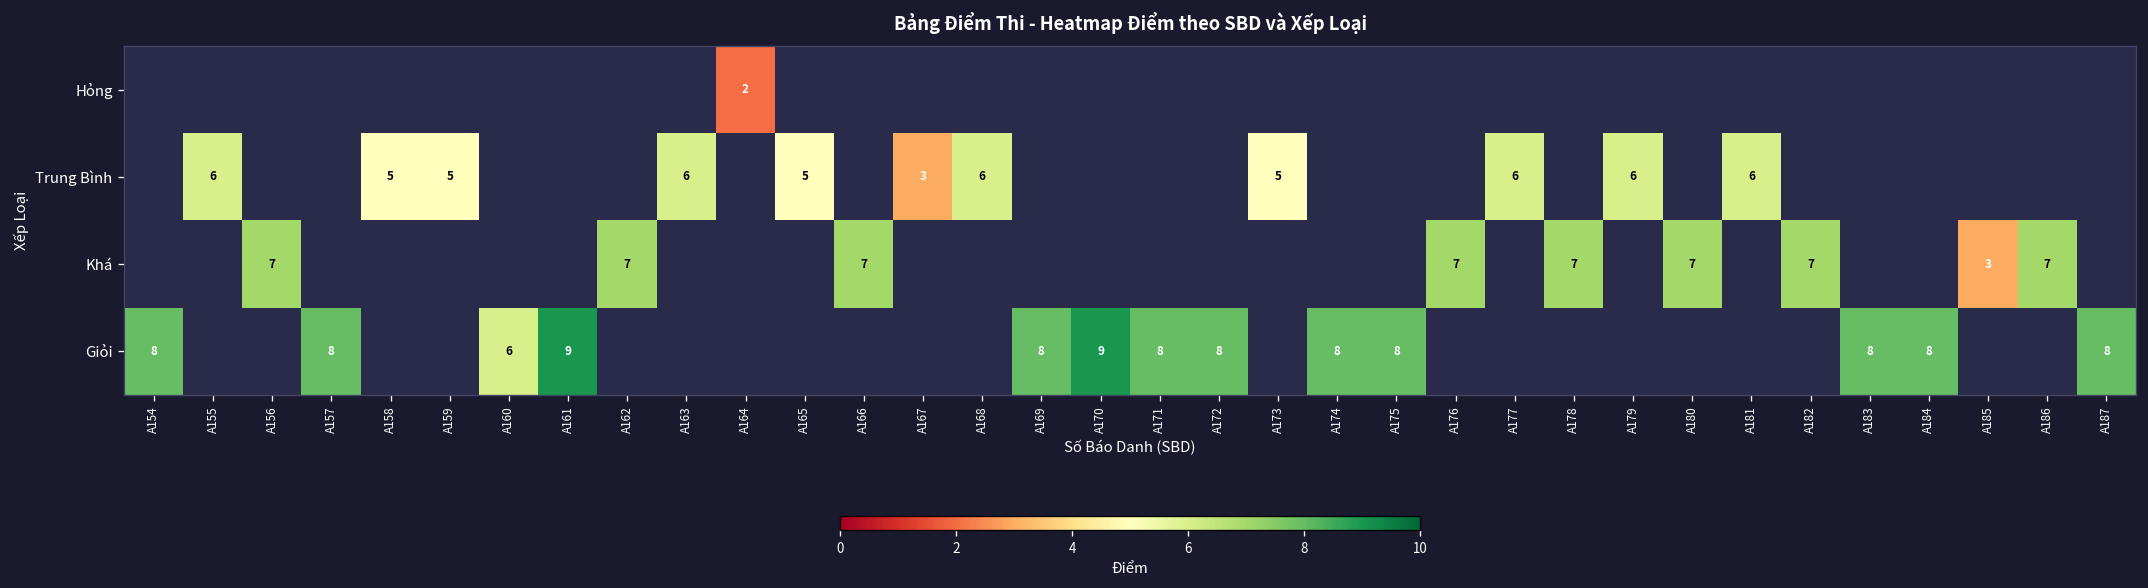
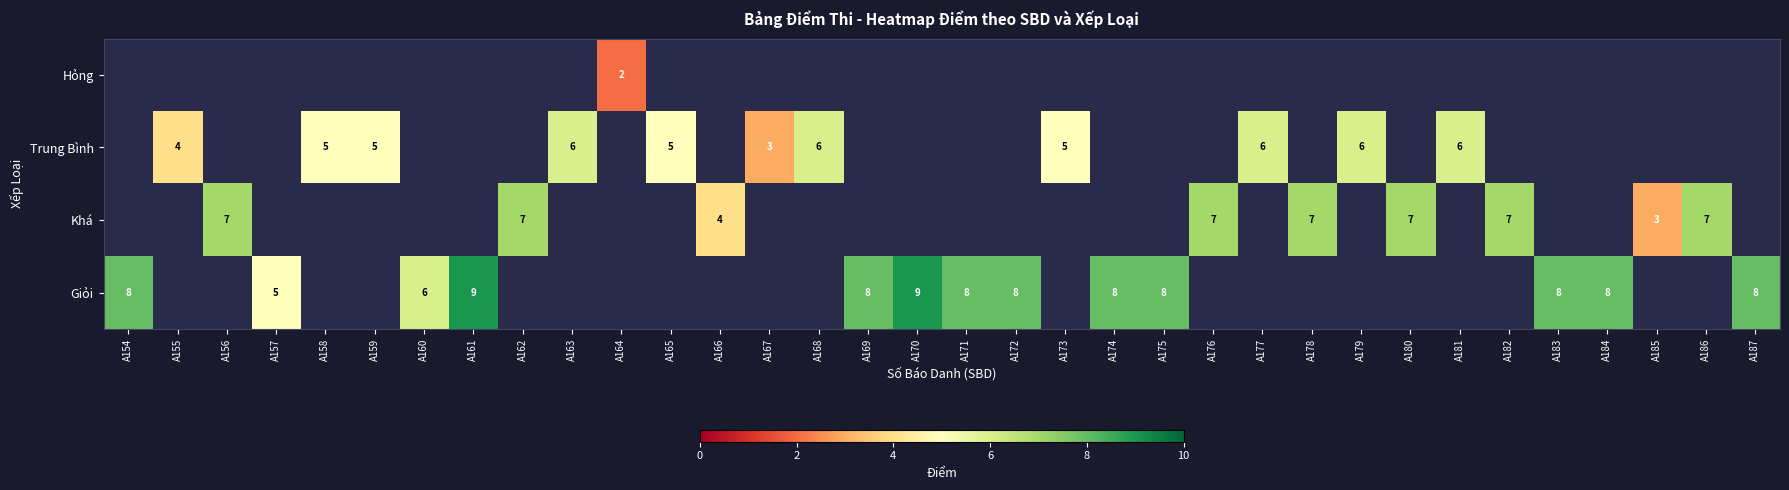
  {
    "Hỏng": {
      "A164": 2
    },
    "Trung Bình": {
-     "A155": 6,
+     "A155": 4,
      "A158": 5,
      "A159": 5,
      "A163": 6,
      "A165": 5,
      "A167": 3,
      "A168": 6,
      "A173": 5,
      "A177": 6,
      "A179": 6,
      "A181": 6
    },
    "Khá": {
      "A156": 7,
      "A162": 7,
-     "A166": 7,
+     "A166": 4,
      "A176": 7,
      "A178": 7,
      "A180": 7,
      "A182": 7,
      "A185": 3,
      "A186": 7
    },
    "Giỏi": {
      "A154": 8,
-     "A157": 8,
+     "A157": 5,
      "A160": 6,
      "A161": 9,
      "A169": 8,
      "A170": 9,
      "A171": 8,
      "A172": 8,
      "A174": 8,
      "A175": 8,
      "A183": 8,
      "A184": 8,
      "A187": 8
    }
  }
